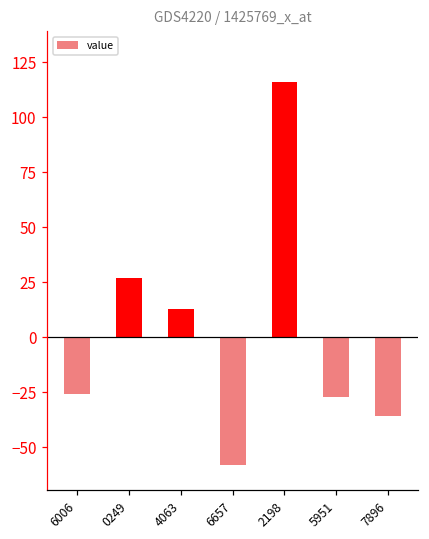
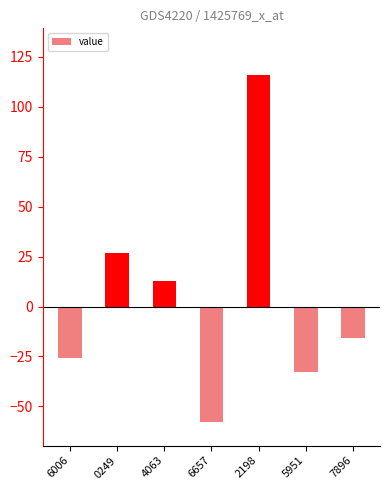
  {
    "6006": -26,
    "0249": 27,
    "4063": 13,
    "6657": -58,
    "2198": 116,
-   "5951": -27,
-   "7896": -36
+   "5951": -33,
+   "7896": -16
  }
